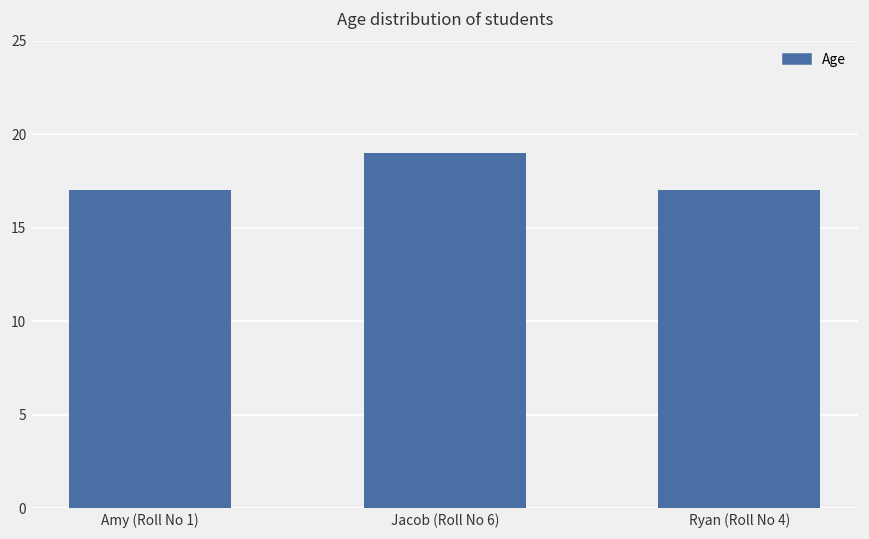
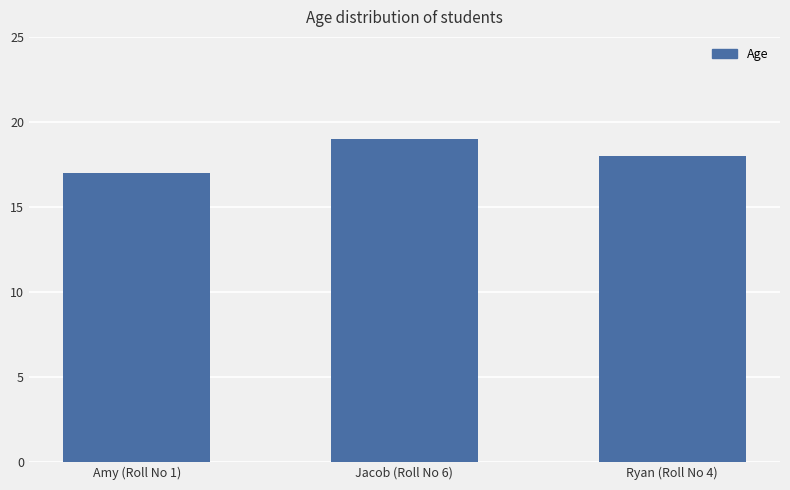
  {
    "Amy (Roll No 1)": 17,
    "Jacob (Roll No 6)": 19,
-   "Ryan (Roll No 4)": 17
+   "Ryan (Roll No 4)": 18
  }
